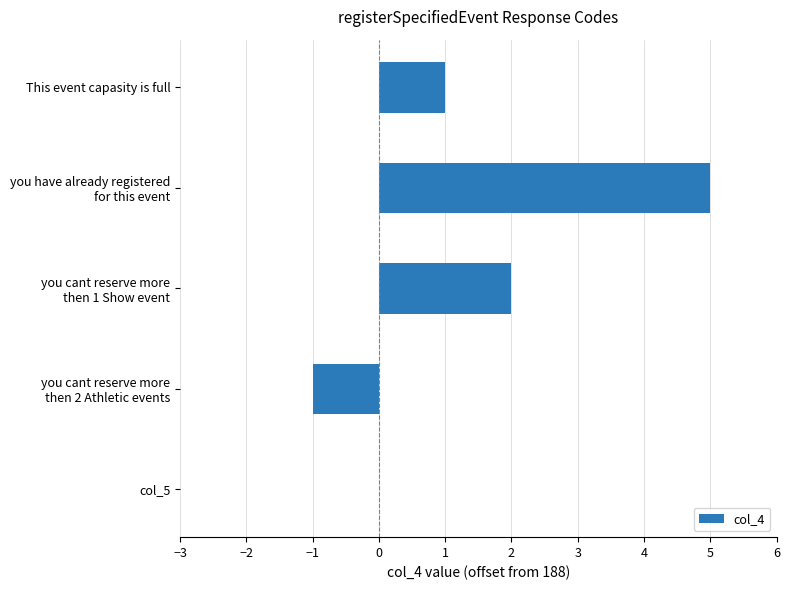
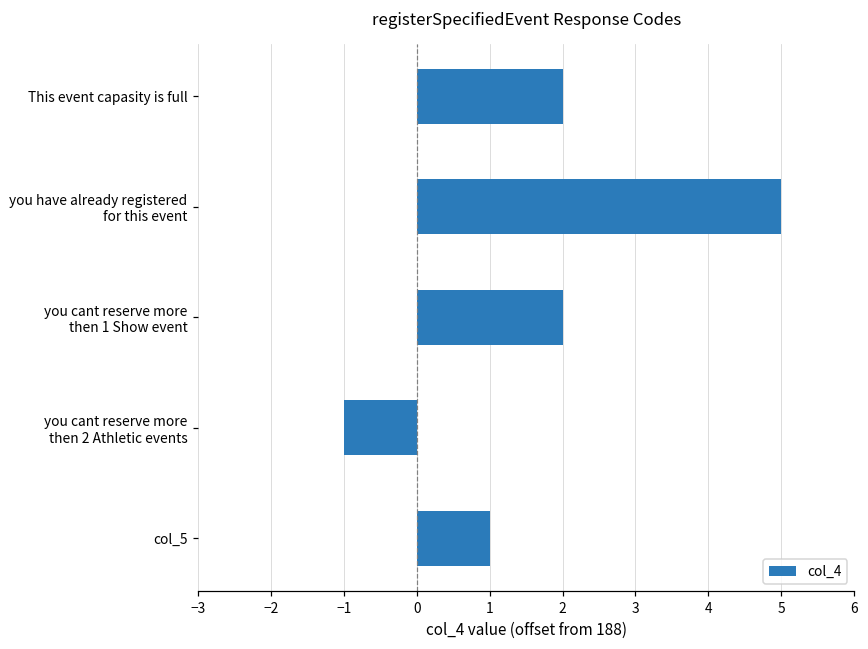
  {
-   "This event capasity is full": 1.0,
+   "This event capasity is full": 2.0,
    "you have already registered for this event": 5.0,
    "you cant reserve more then 1 Show event": 2.0,
    "you cant reserve more then 2 Athletic events": -1.0,
-   "col_5": 0.0
+   "col_5": 1.0
  }
